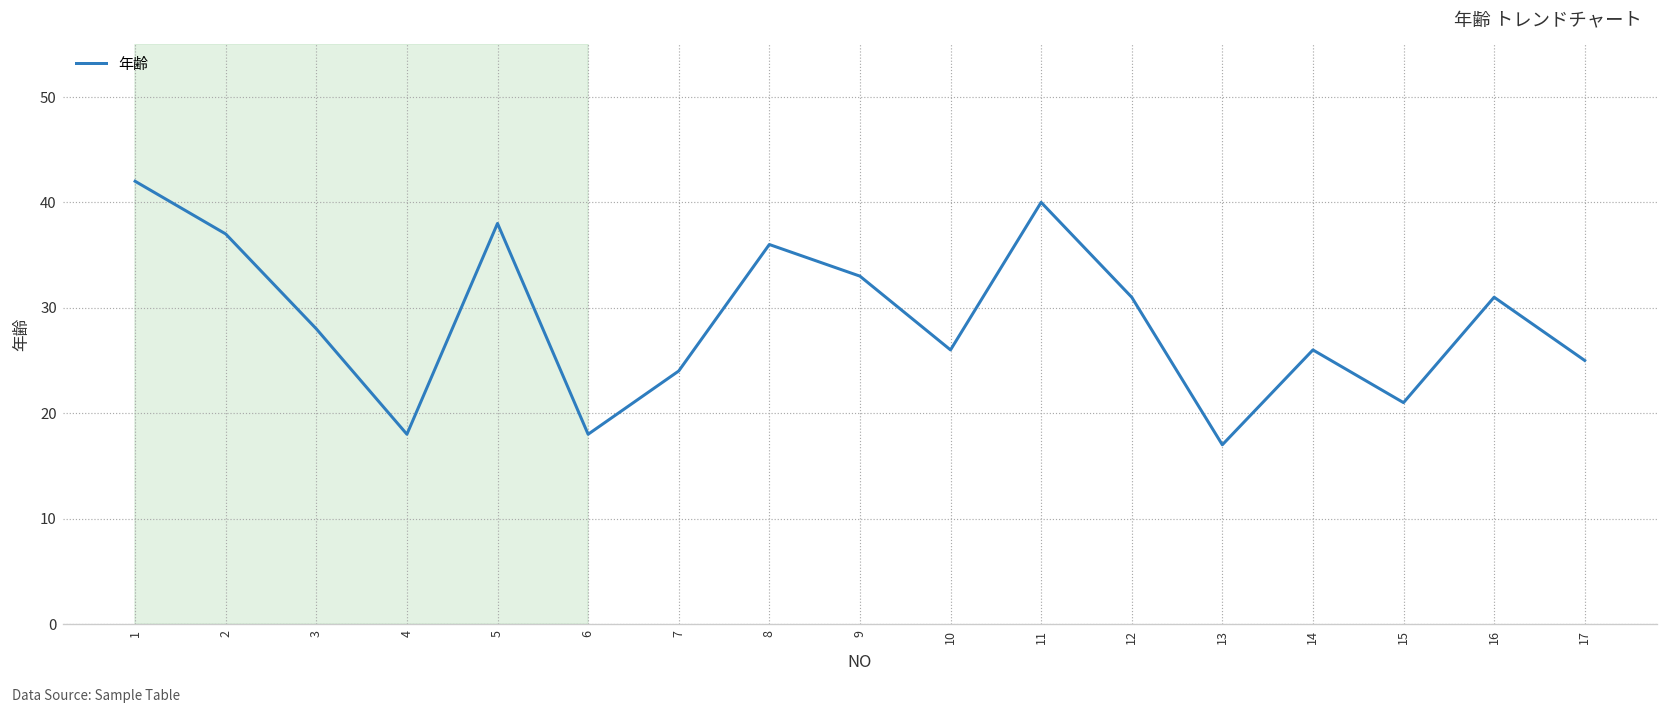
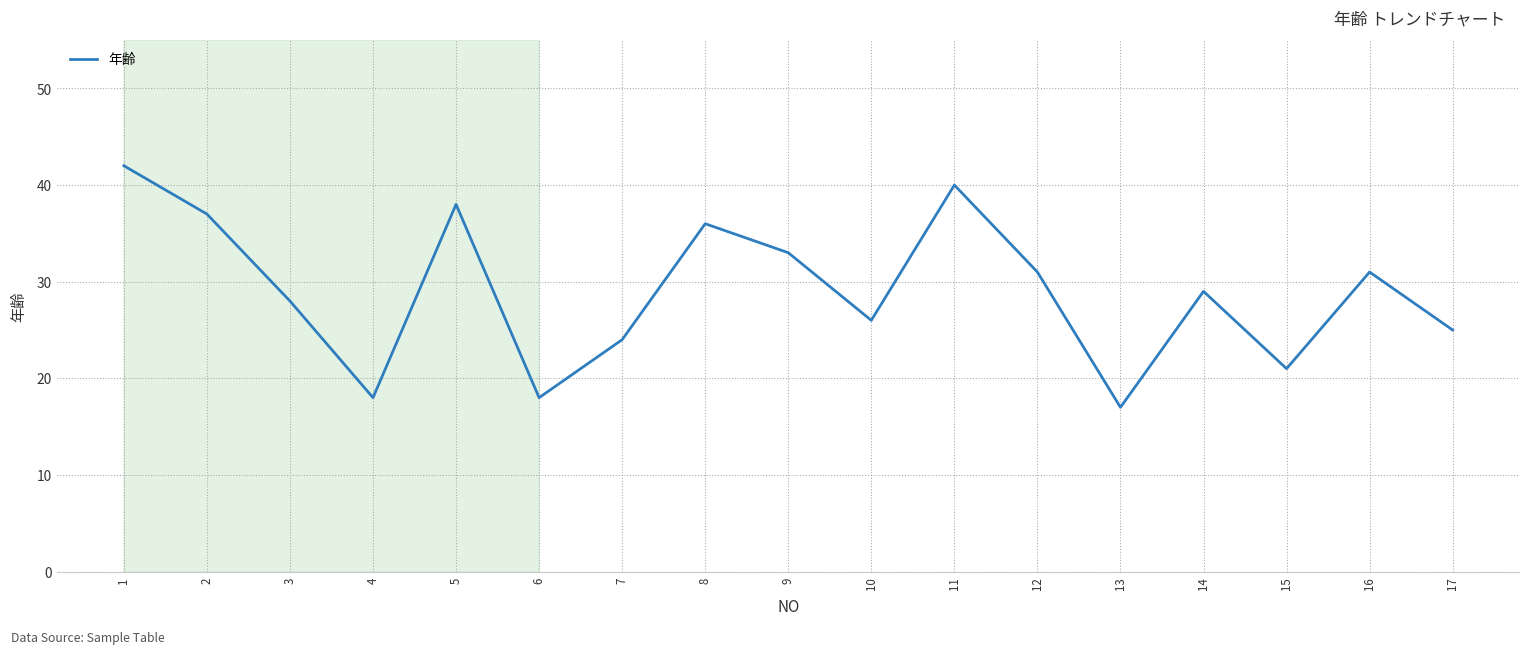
  {
    "1": 42,
    "2": 37,
    "3": 28,
    "4": 18,
    "5": 38,
    "6": 18,
    "7": 24,
    "8": 36,
    "9": 33,
    "10": 26,
    "11": 40,
    "12": 31,
    "13": 17,
-   "14": 26,
+   "14": 29,
    "15": 21,
    "16": 31,
    "17": 25
  }
